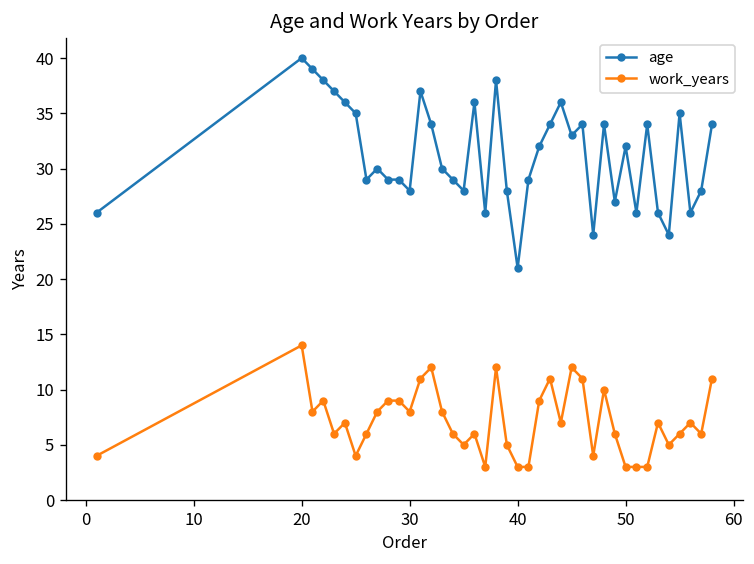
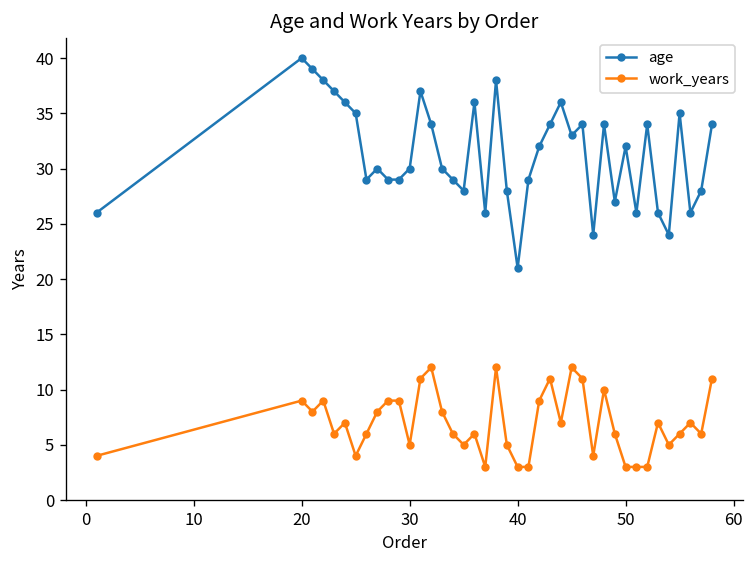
  {
    "age": {
      "20": 40,
-     "30": 28,
+     "30": 30,
      "40": 21,
      "50": 32
    },
    "work_years": {
-     "20": 14,
-     "30": 8,
+     "20": 9,
+     "30": 5,
      "40": 3,
      "50": 3
    }
  }
